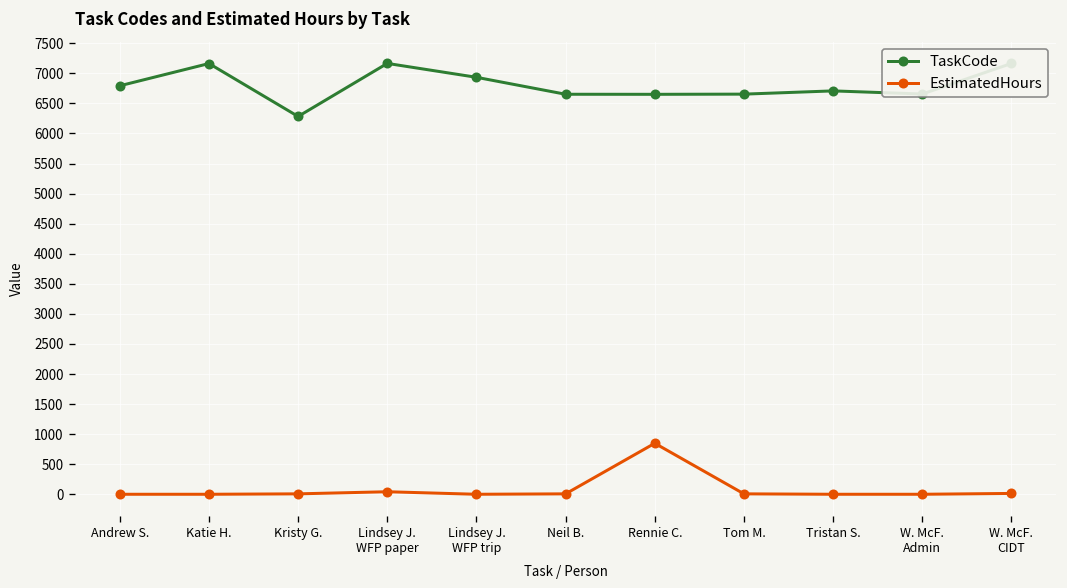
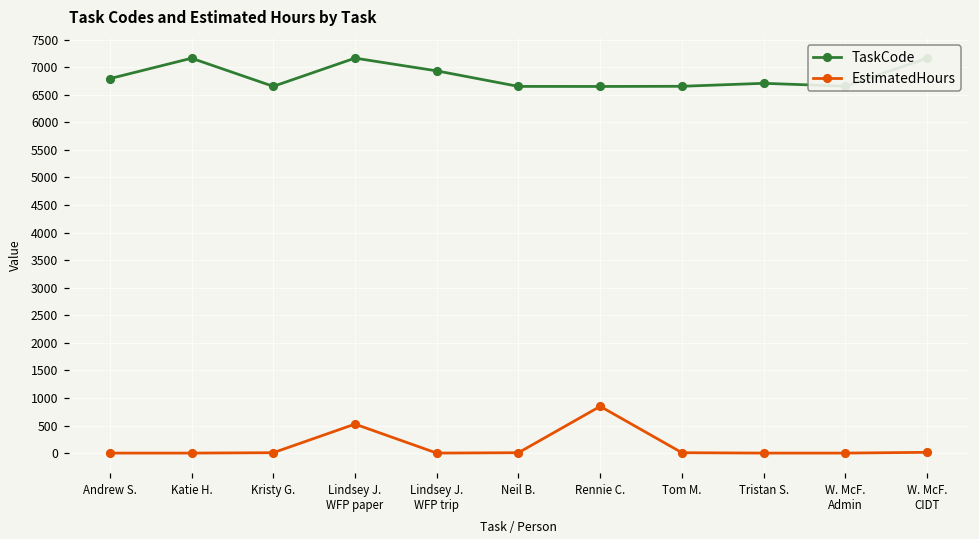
  {
    "TaskCode": {
      "Andrew S.": 6800,
      "Katie H.": 7200,
-     "Kristy G.": 6300,
+     "Kristy G.": 6700,
      "Lindsey J. WFP paper": 7200,
      "Lindsey J. WFP trip": 6900,
      "Neil B.": 6700,
      "Rennie C.": 6700,
      "Tom M.": 6700,
      "Tristan S.": 6700
    },
    "EstimatedHours": {
      "Andrew S.": 0,
      "Katie H.": 0,
      "Kristy G.": 0,
-     "Lindsey J. WFP paper": 0,
+     "Lindsey J. WFP paper": 500,
      "Lindsey J. WFP trip": 0,
      "Neil B.": 0,
      "Rennie C.": 800,
      "Tom M.": 0,
      "Tristan S.": 0,
      "W. McF. Admin": 0,
      "W. McF. CIDT": 0
    }
  }
